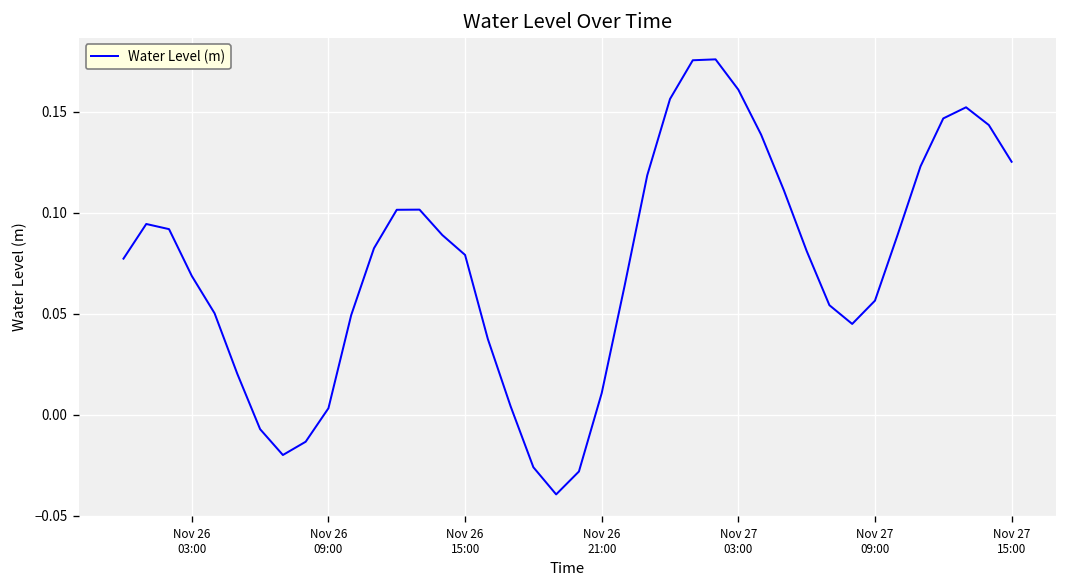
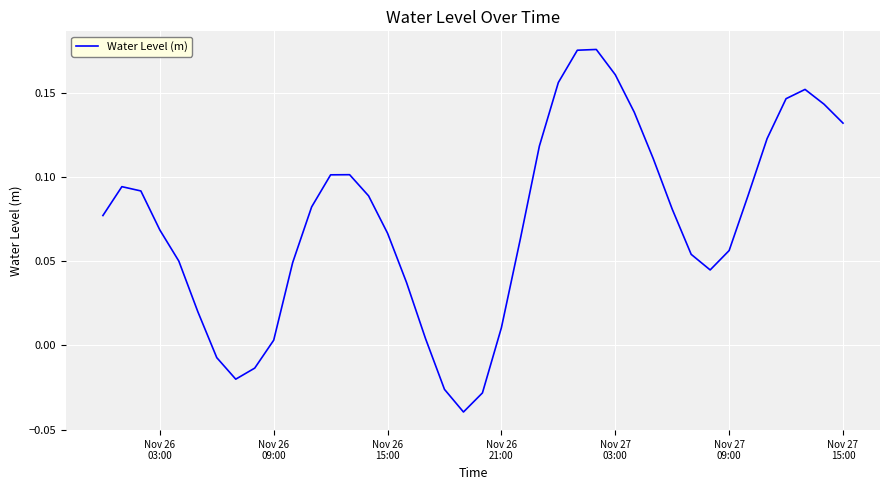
  {
    "Nov 26 03:00": 0.069,
    "Nov 26 09:00": 0.003,
-   "Nov 26 15:00": 0.079,
+   "Nov 26 15:00": 0.067,
    "Nov 26 21:00": 0.011,
    "Nov 27 03:00": 0.161,
    "Nov 27 09:00": 0.056,
-   "Nov 27 15:00": 0.125
+   "Nov 27 15:00": 0.132
  }
